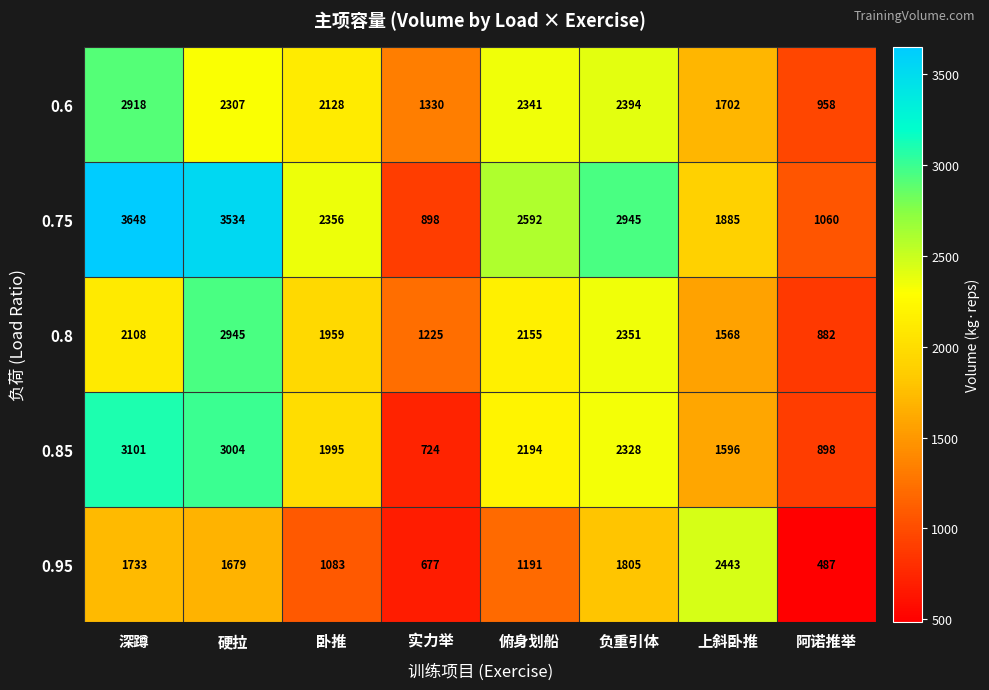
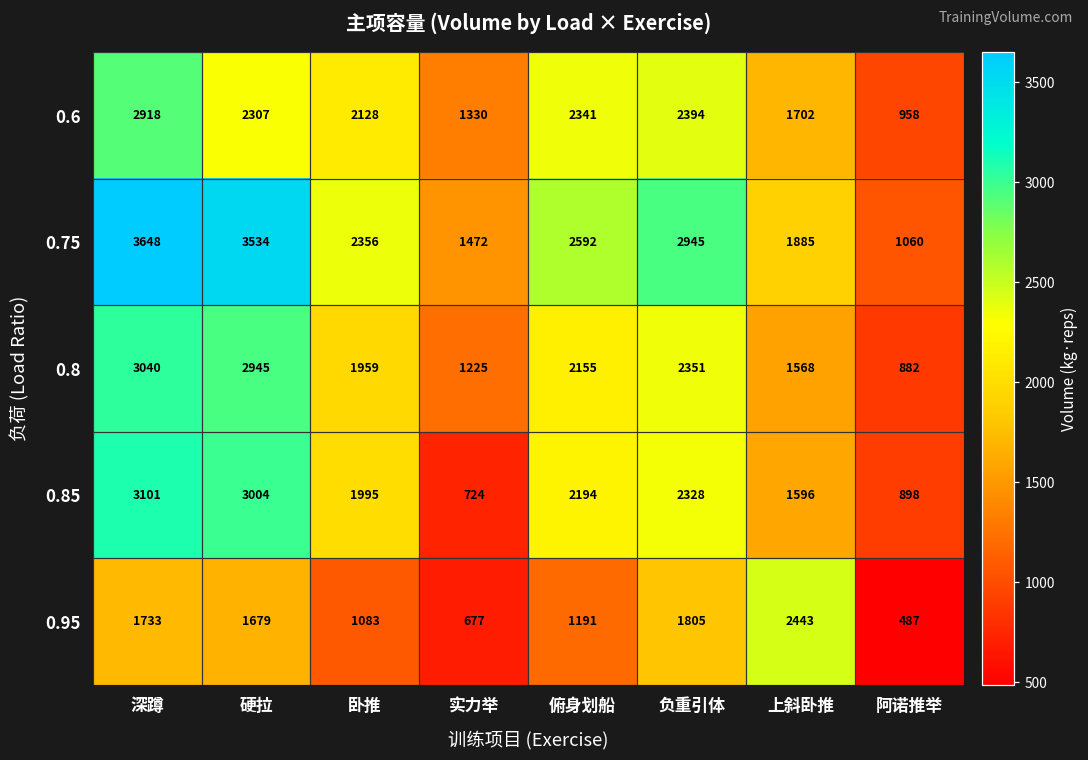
  {
    "0.6": {
      "深蹲": 2918,
      "硬拉": 2307,
      "卧推": 2128,
      "实力举": 1330,
      "俯身划船": 2341,
      "负重引体": 2394,
      "上斜卧推": 1702,
      "阿诺推举": 958
    },
    "0.75": {
      "深蹲": 3648,
      "硬拉": 3534,
      "卧推": 2356,
-     "实力举": 898,
+     "实力举": 1472,
      "俯身划船": 2592,
      "负重引体": 2945,
      "上斜卧推": 1885,
      "阿诺推举": 1060
    },
    "0.8": {
-     "深蹲": 2108,
+     "深蹲": 3040,
      "硬拉": 2945,
      "卧推": 1959,
      "实力举": 1225,
      "俯身划船": 2155,
      "负重引体": 2351,
      "上斜卧推": 1568,
      "阿诺推举": 882
    },
    "0.85": {
      "深蹲": 3101,
      "硬拉": 3004,
      "卧推": 1995,
      "实力举": 724,
      "俯身划船": 2194,
      "负重引体": 2328,
      "上斜卧推": 1596,
      "阿诺推举": 898
    },
    "0.95": {
      "深蹲": 1733,
      "硬拉": 1679,
      "卧推": 1083,
      "实力举": 677,
      "俯身划船": 1191,
      "负重引体": 1805,
      "上斜卧推": 2443,
      "阿诺推举": 487
    }
  }
